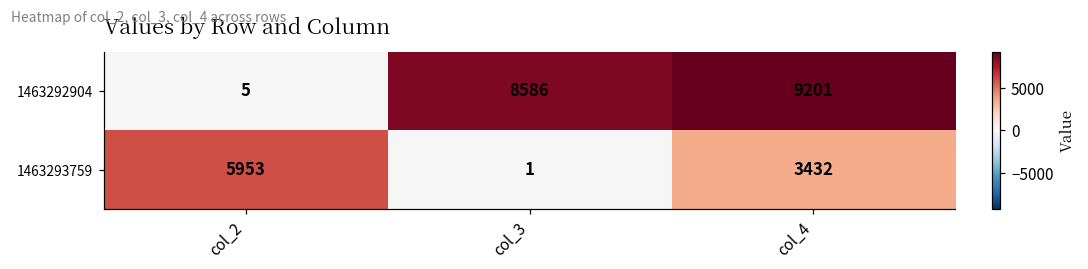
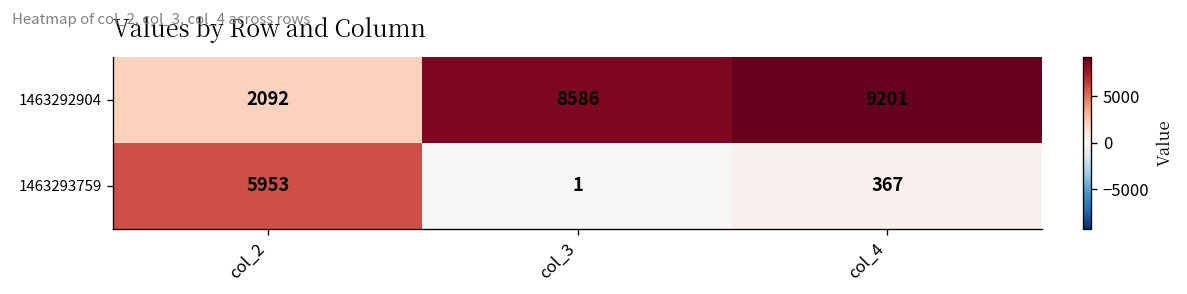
  {
    "1463292904": {
-     "col_2": 5,
+     "col_2": 2092,
      "col_3": 8586,
      "col_4": 9201
    },
    "1463293759": {
      "col_2": 5953,
      "col_3": 1,
-     "col_4": 3432
+     "col_4": 367
    }
  }
